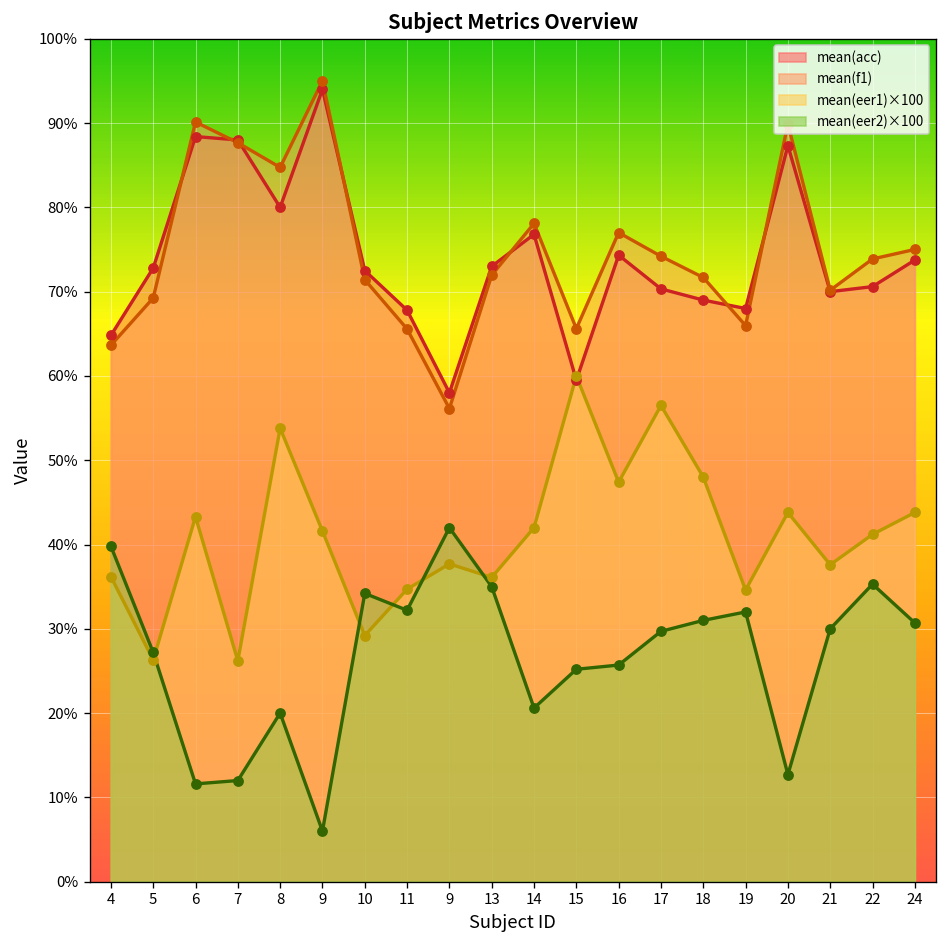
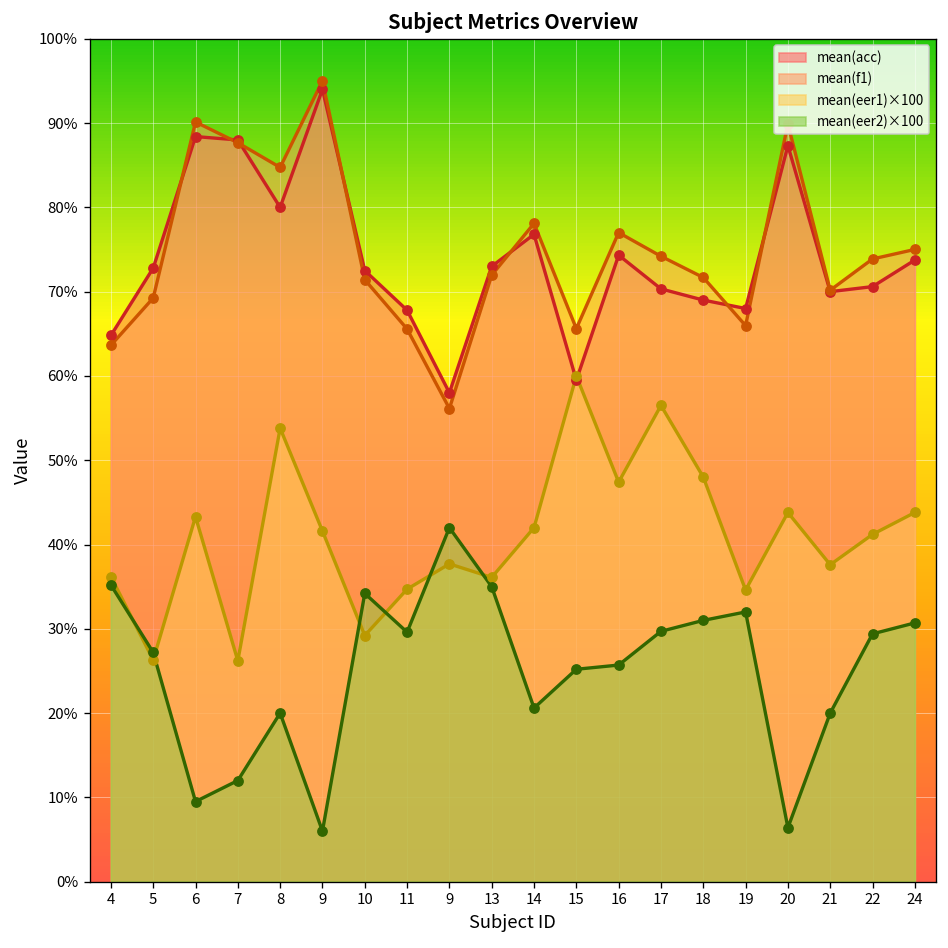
  {
    "mean(eer2)×100": {
-     "4": "40%",
+     "4": "35%",
      "5": "27%",
-     "6": "12%",
+     "6": "10%",
      "7": "12%",
      "8": "20%",
      "10": "34%",
-     "11": "32%",
+     "11": "30%",
      "13": "35%",
      "14": "21%",
      "15": "25%",
      "16": "26%",
      "17": "30%",
      "18": "31%",
      "19": "32%",
-     "20": "13%",
-     "21": "30%",
-     "22": "35%",
+     "20": "6%",
+     "21": "20%",
+     "22": "29%",
      "24": "31%"
    }
  }
